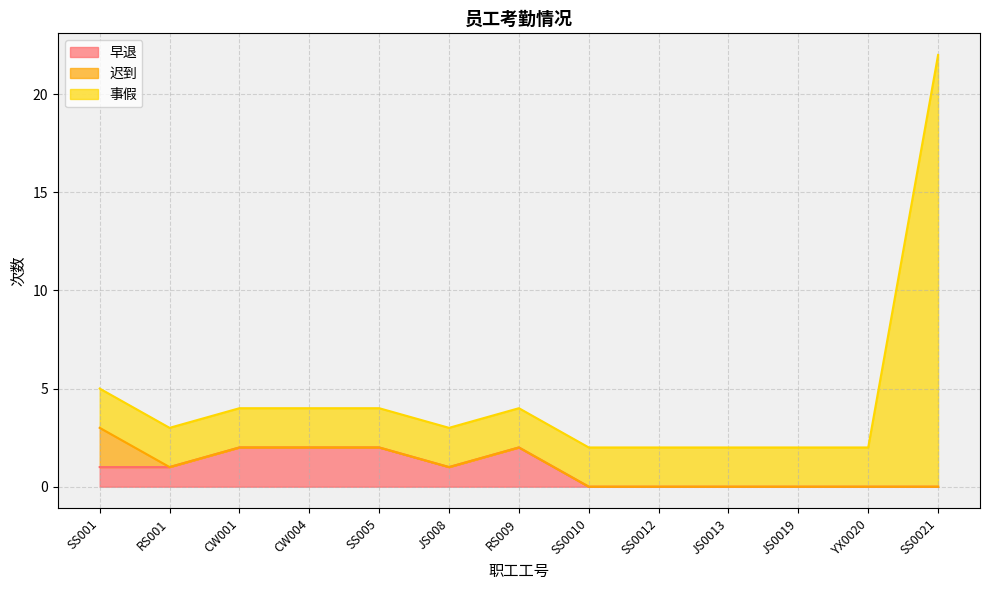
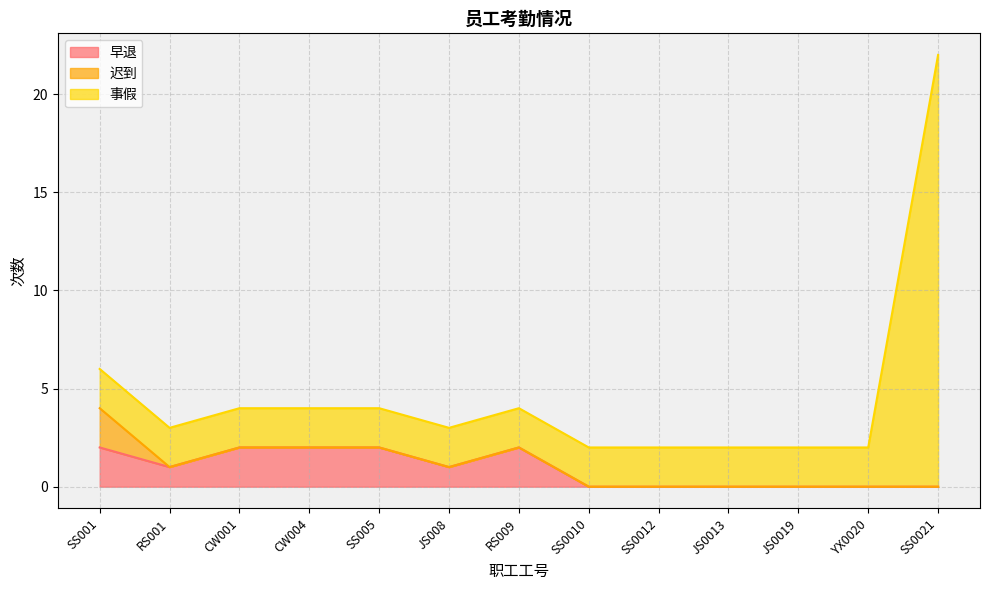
  {
    "早退": {
-     "SS001": 1
+     "SS001": 2
    }
  }
